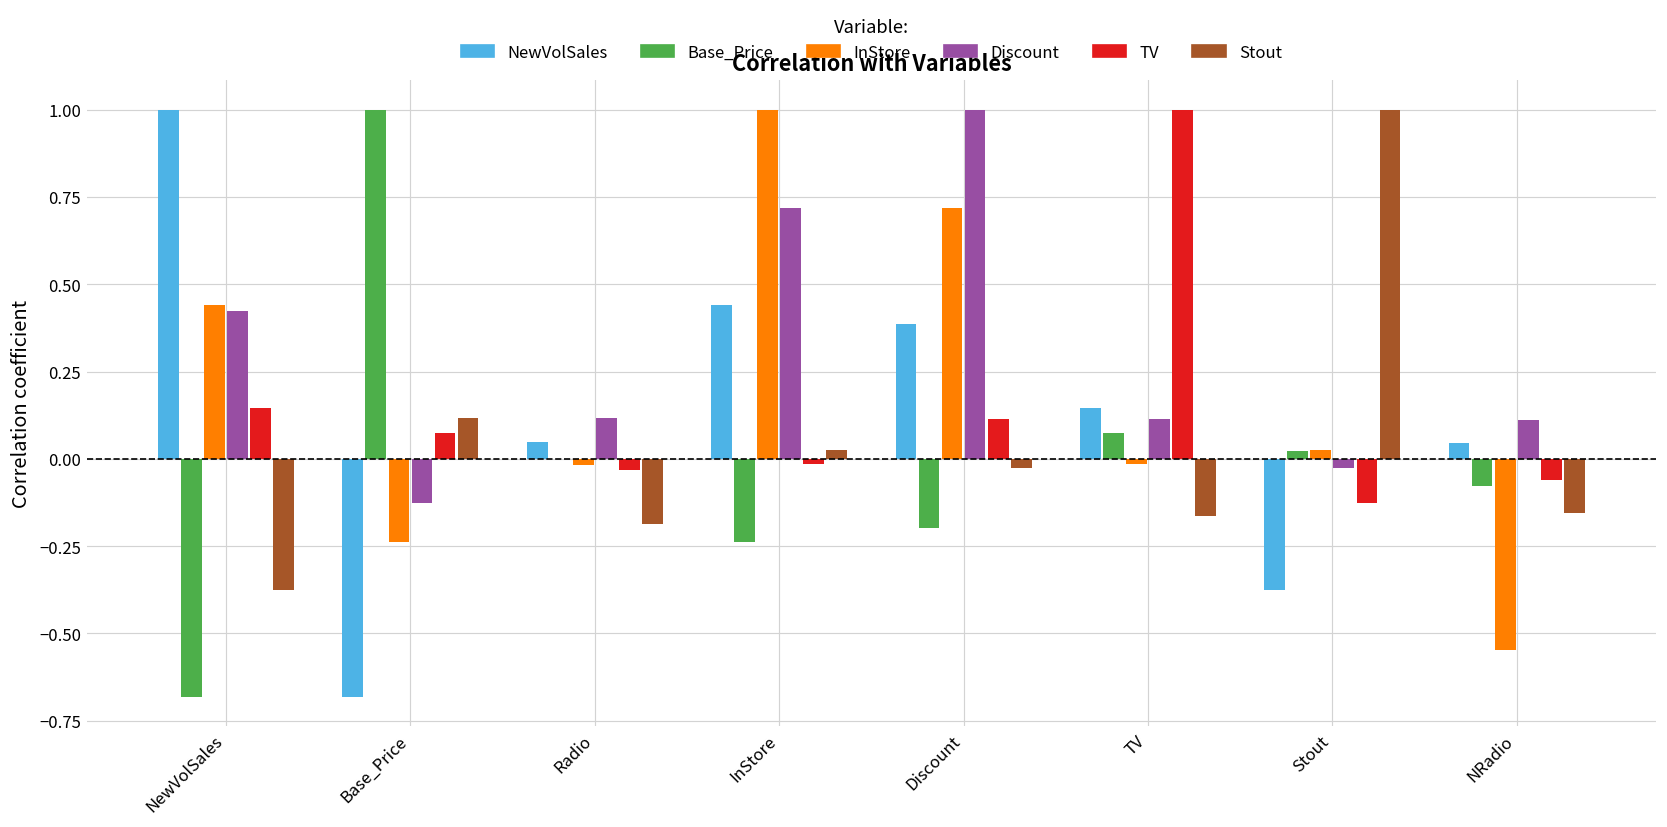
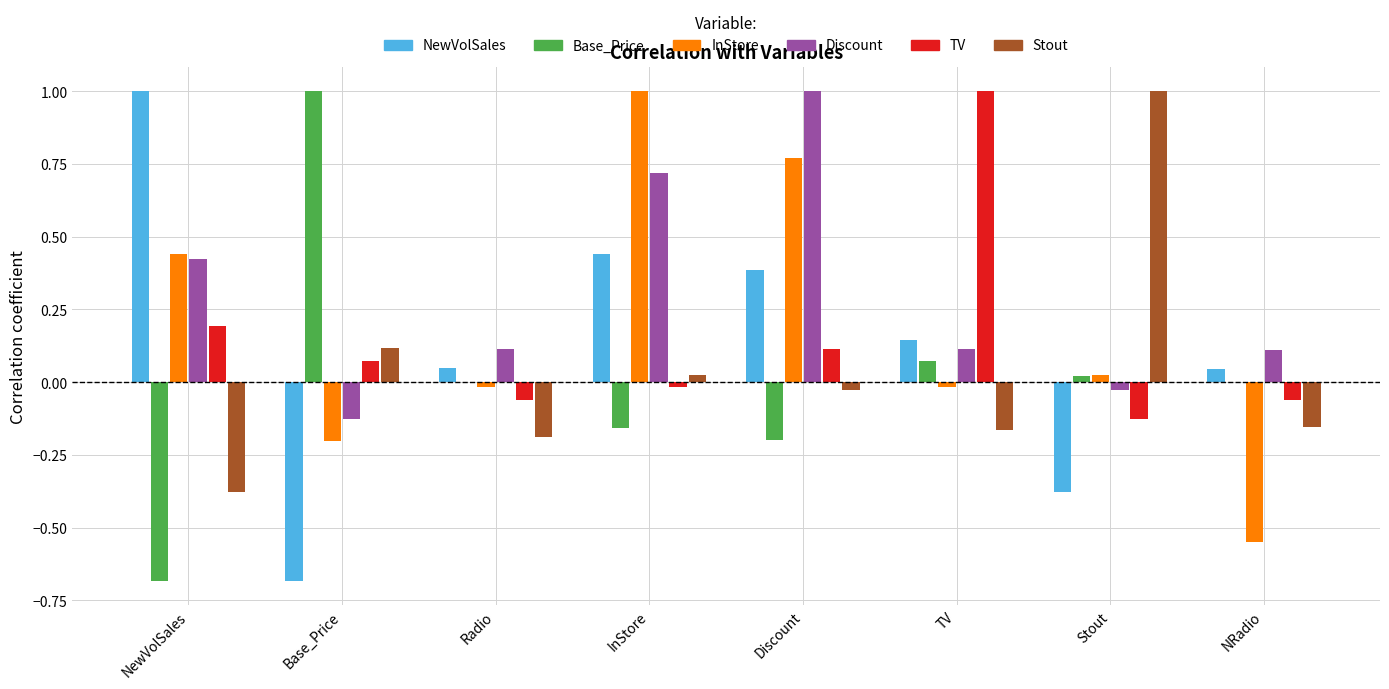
  {
    "NewVolSales": {
      "NewVolSales": 1.00,
      "Base_Price": -0.68,
      "Radio": 0.05,
      "InStore": 0.44,
      "Discount": 0.39,
      "TV": 0.15,
      "Stout": -0.38,
      "NRadio": 0.05
    },
    "Base_Price": {
      "NewVolSales": -0.68,
      "Base_Price": 1.00,
-     "InStore": -0.24,
+     "InStore": -0.16,
      "Discount": -0.20,
      "TV": 0.07,
      "Stout": 0.02,
-     "NRadio": -0.08
+     "NRadio": 0.00
    },
    "InStore": {
      "NewVolSales": 0.44,
-     "Base_Price": -0.24,
+     "Base_Price": -0.20,
      "Radio": -0.02,
      "InStore": 1.00,
-     "Discount": 0.72,
+     "Discount": 0.77,
      "TV": -0.02,
      "Stout": 0.03,
      "NRadio": -0.55
    },
    "Discount": {
      "NewVolSales": 0.42,
      "Base_Price": -0.13,
      "Radio": 0.12,
      "InStore": 0.72,
      "Discount": 1.00,
      "TV": 0.12,
      "Stout": -0.03,
      "NRadio": 0.11
    },
    "TV": {
-     "NewVolSales": 0.15,
+     "NewVolSales": 0.19,
      "Base_Price": 0.07,
-     "Radio": -0.03,
+     "Radio": -0.06,
      "InStore": -0.02,
      "Discount": 0.12,
      "TV": 1.00,
      "Stout": -0.13,
      "NRadio": -0.06
    },
    "Stout": {
      "NewVolSales": -0.38,
      "Base_Price": 0.12,
      "Radio": -0.19,
      "InStore": 0.03,
      "Discount": -0.03,
      "TV": -0.16,
      "Stout": 1.00,
      "NRadio": -0.15
    }
  }
